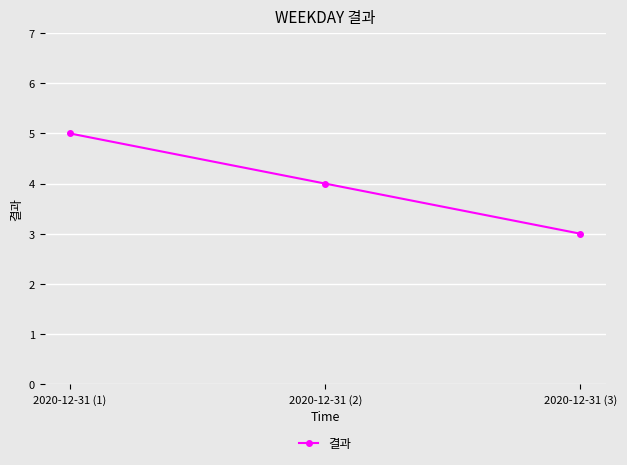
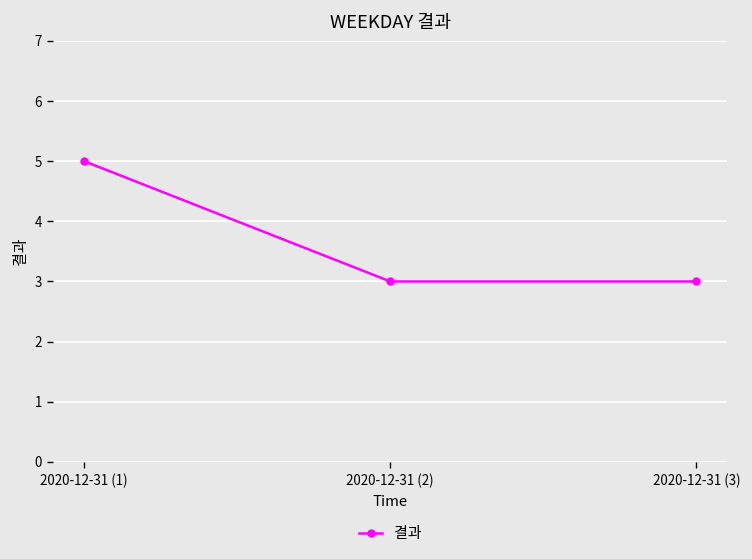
  {
    "2020-12-31 (1)": 5,
-   "2020-12-31 (2)": 4,
+   "2020-12-31 (2)": 3,
    "2020-12-31 (3)": 3
  }
